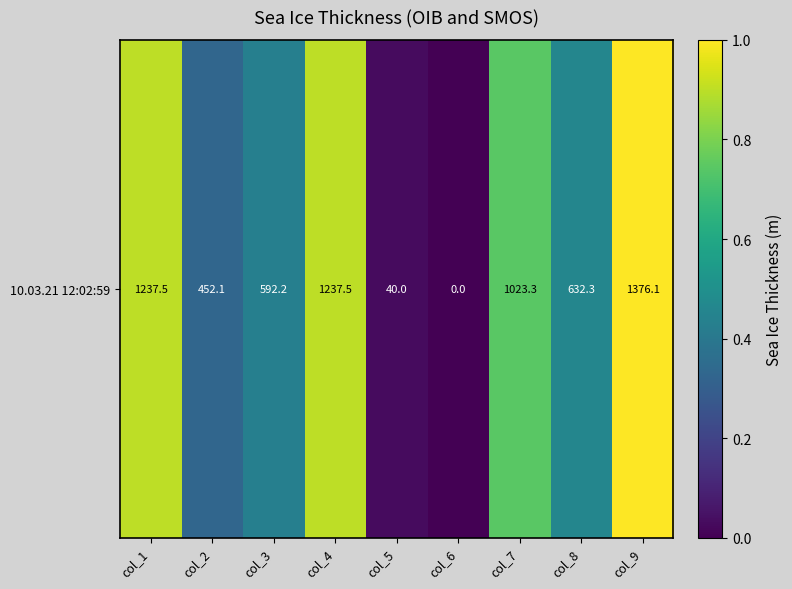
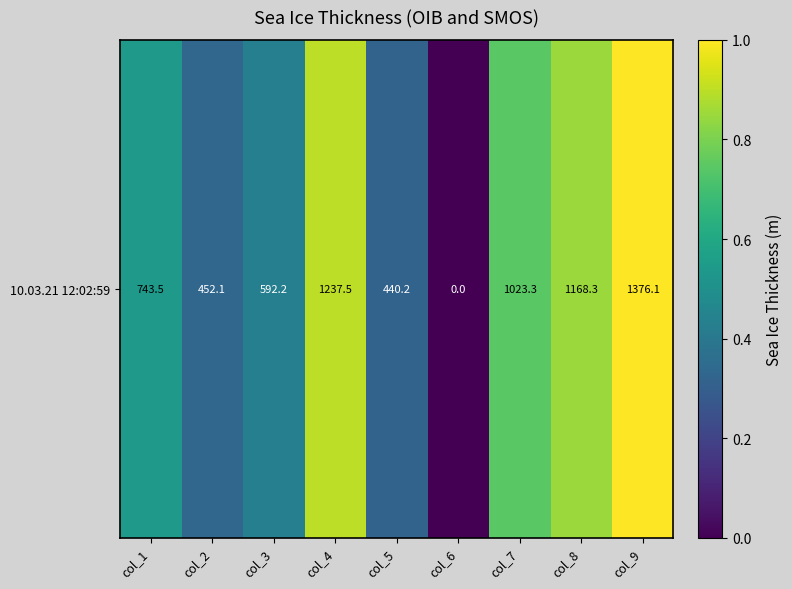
  {
    "10.03.21 12:02:59": {
-     "col_1": 1237.5,
+     "col_1": 743.5,
      "col_2": 452.1,
      "col_3": 592.2,
      "col_4": 1237.5,
-     "col_5": 40.0,
+     "col_5": 440.2,
      "col_6": 0.0,
      "col_7": 1023.3,
-     "col_8": 632.3,
+     "col_8": 1168.3,
      "col_9": 1376.1
    }
  }
